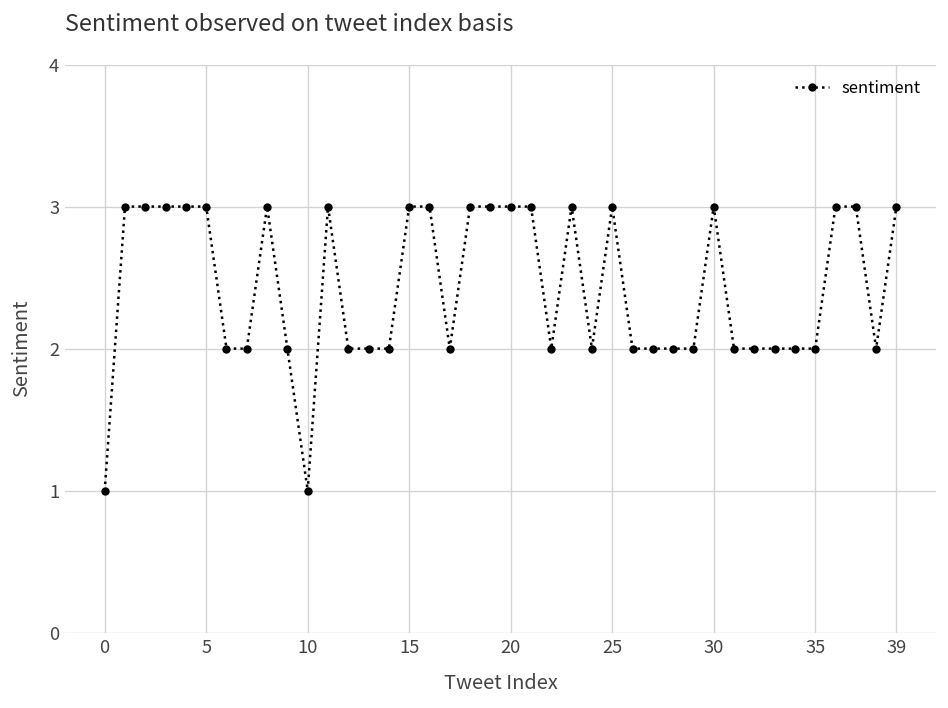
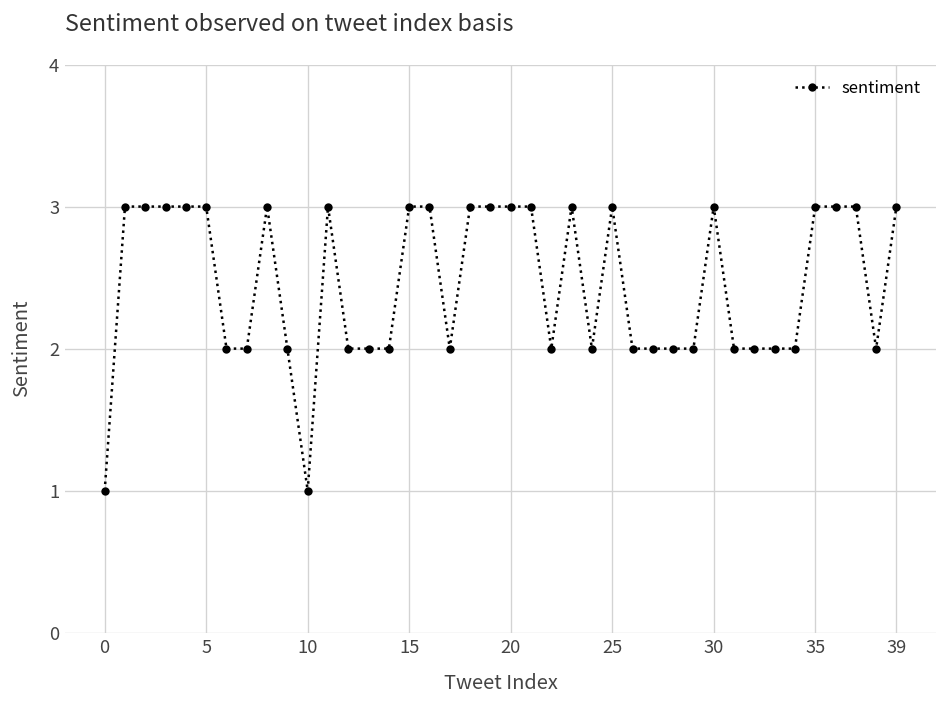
  {
    "0": 1,
    "5": 3,
    "10": 1,
    "15": 3,
    "20": 3,
    "25": 3,
    "30": 3,
-   "35": 2,
+   "35": 3,
    "39": 3
  }
